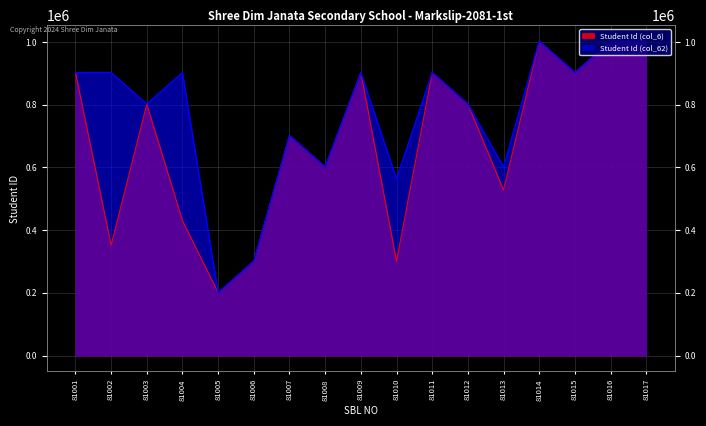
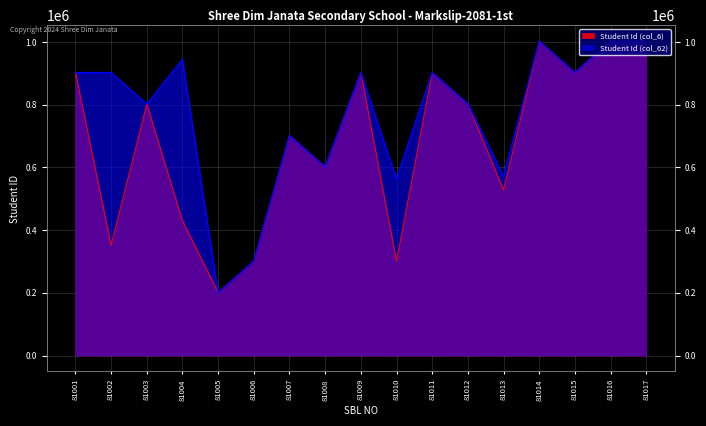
  {
    "Student Id (col_6)": {
      "81002": 350000,
      "81004": 430000,
      "81010": 300000,
      "81013": 530000
    },
    "Student Id (col_62)": {
      "81002": 900000,
-     "81004": 900000,
+     "81004": 940000,
      "81010": 560000,
-     "81013": 600000
+     "81013": 570000
    }
  }
